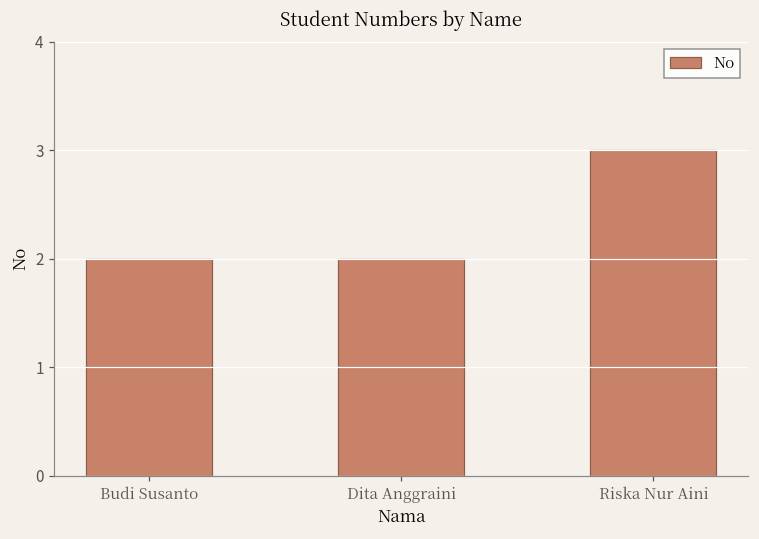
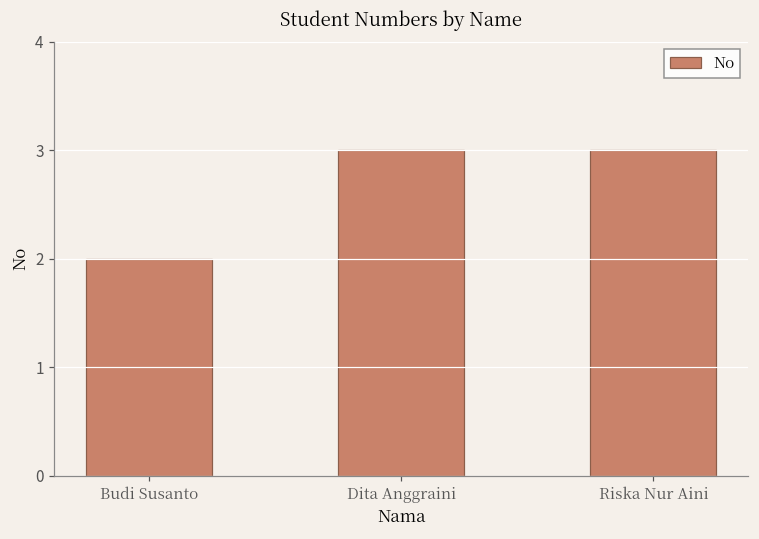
  {
    "Budi Susanto": 2,
-   "Dita Anggraini": 2,
+   "Dita Anggraini": 3,
    "Riska Nur Aini": 3
  }
